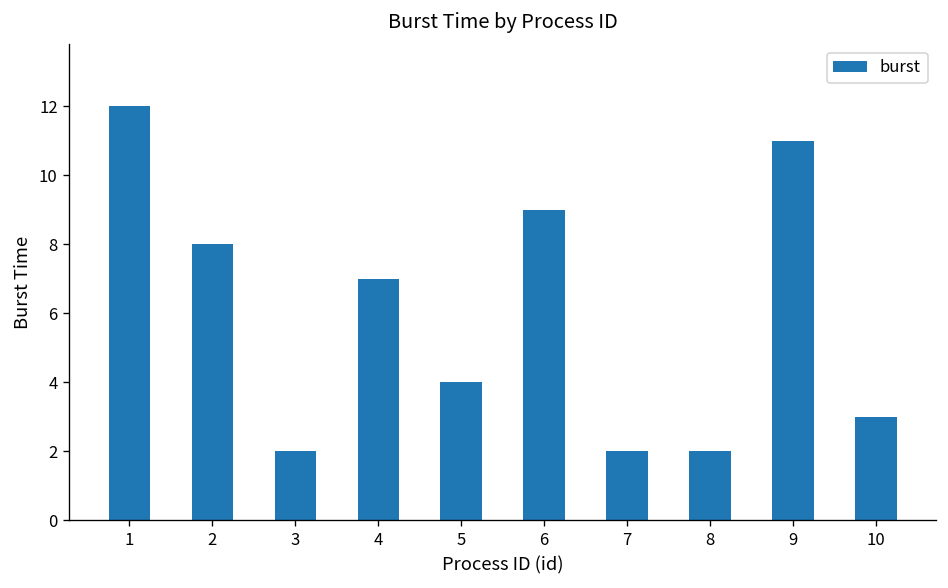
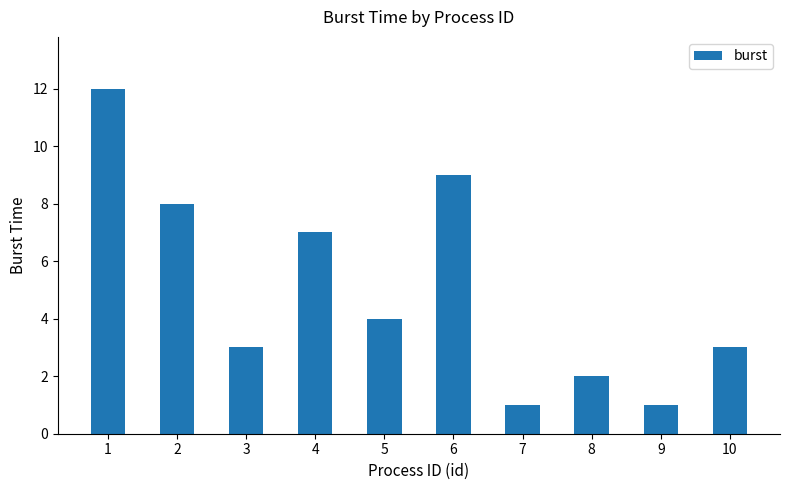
  {
    "1": 12,
    "2": 8,
-   "3": 2,
+   "3": 3,
    "4": 7,
    "5": 4,
    "6": 9,
-   "7": 2,
+   "7": 1,
    "8": 2,
-   "9": 11,
+   "9": 1,
    "10": 3
  }
